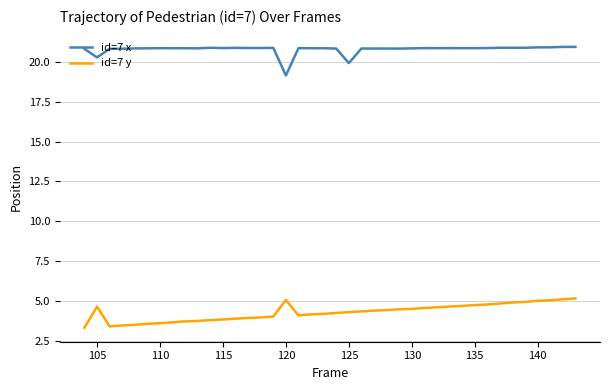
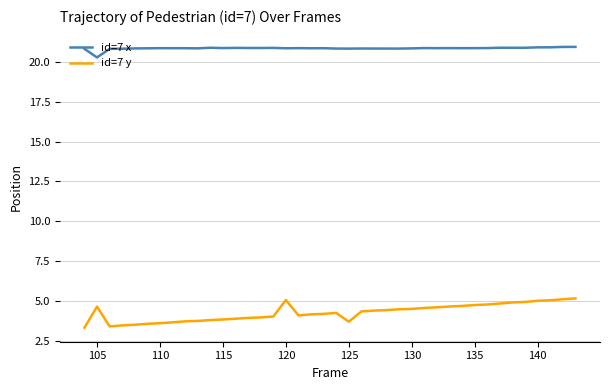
  {
    "id=7 x": {
      "105": 20.3,
      "110": 20.9,
      "115": 20.9,
-     "120": 19.1,
-     "125": 19.9,
+     "120": 20.9,
+     "125": 20.8,
      "130": 20.8,
      "135": 20.9,
      "140": 20.9
    },
    "id=7 y": {
      "105": 4.6,
      "110": 3.6,
      "115": 3.8,
      "120": 5.1,
-     "125": 4.3,
+     "125": 3.7,
      "130": 4.5,
      "135": 4.7,
      "140": 5.0
    }
  }
